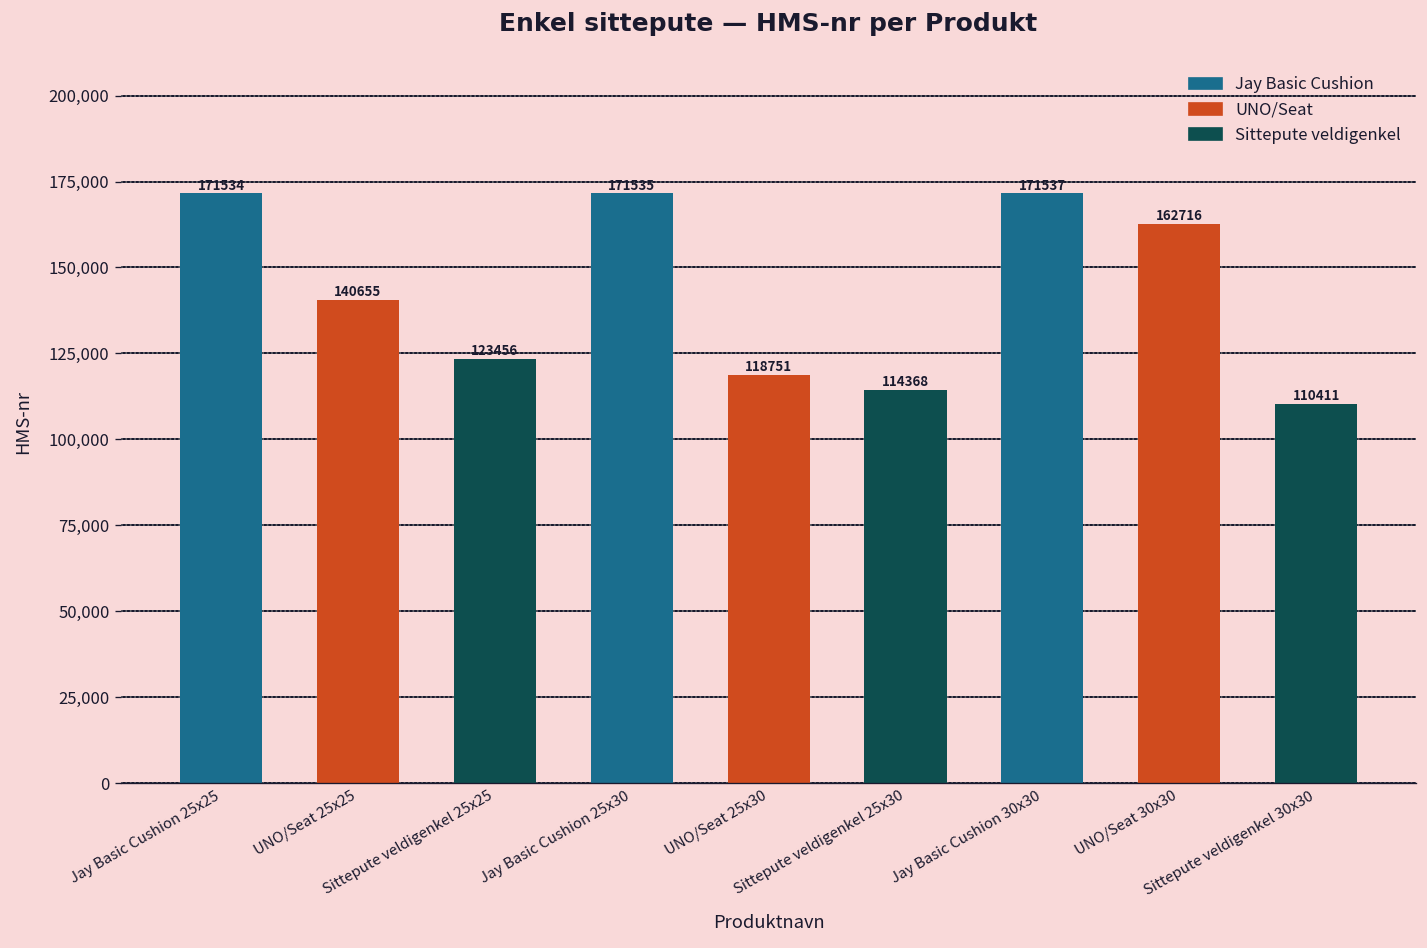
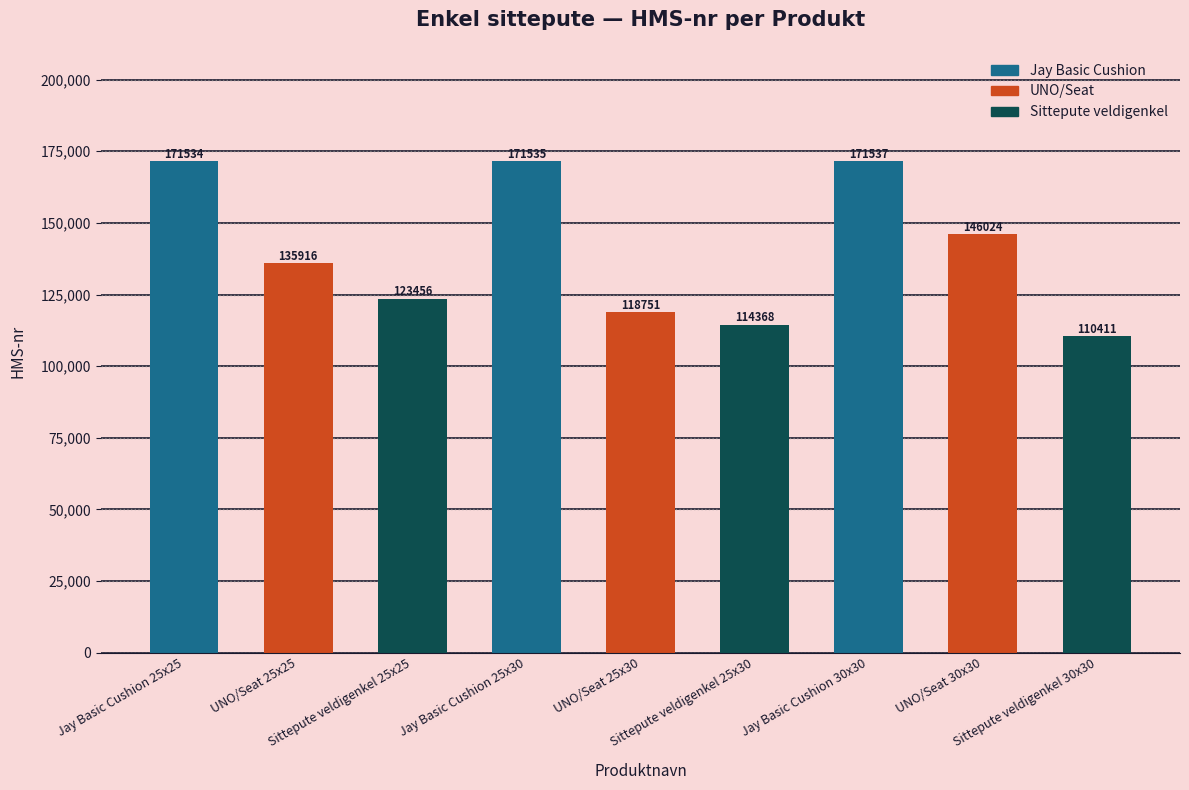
  {
    "Jay Basic Cushion 25x25": 171534,
-   "UNO/Seat 25x25": 140655,
+   "UNO/Seat 25x25": 135916,
    "Sittepute veldigenkel 25x25": 123456,
    "Jay Basic Cushion 25x30": 171535,
    "UNO/Seat 25x30": 118751,
    "Sittepute veldigenkel 25x30": 114368,
    "Jay Basic Cushion 30x30": 171537,
-   "UNO/Seat 30x30": 162716,
+   "UNO/Seat 30x30": 146024,
    "Sittepute veldigenkel 30x30": 110411
  }
